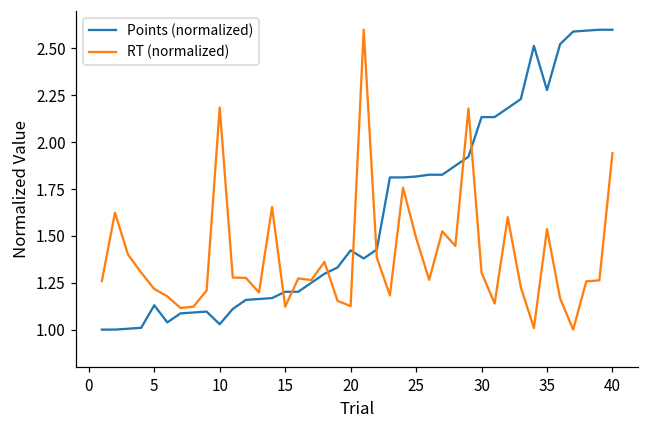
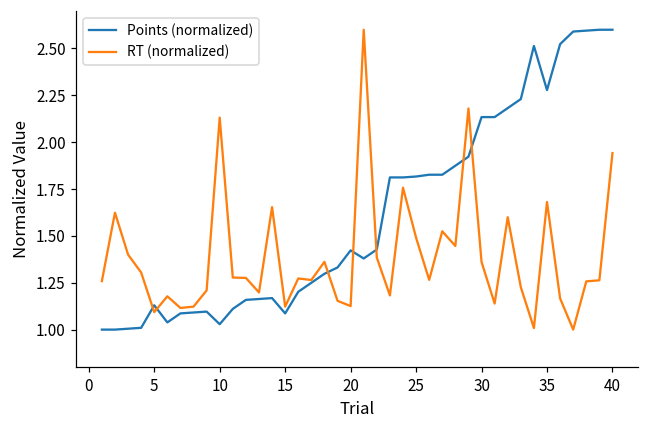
  {
    "Points (normalized)": {
      "5": 1.13,
      "10": 1.03,
-     "15": 1.20,
+     "15": 1.09,
      "20": 1.42,
      "25": 1.82,
      "30": 2.13,
      "35": 2.28,
      "40": 2.60
    },
    "RT (normalized)": {
-     "5": 1.22,
-     "10": 2.19,
+     "5": 1.09,
+     "10": 2.13,
      "15": 1.12,
      "20": 1.13,
      "25": 1.49,
-     "30": 1.30,
-     "35": 1.54,
+     "30": 1.36,
+     "35": 1.68,
      "40": 1.94
    }
  }
